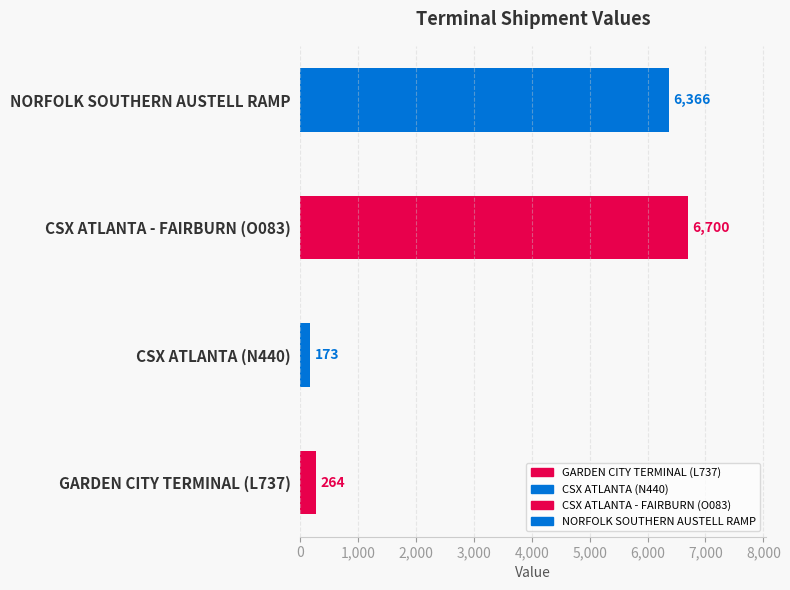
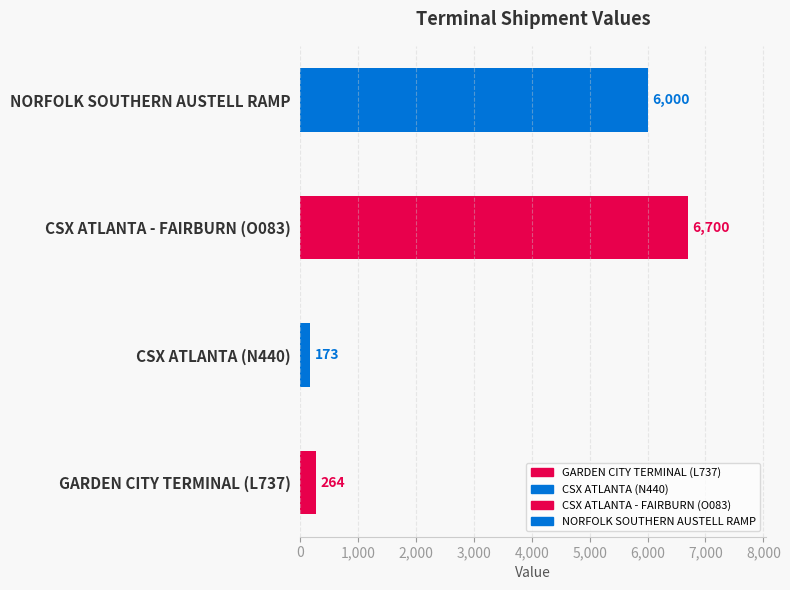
  {
-   "NORFOLK SOUTHERN AUSTELL RAMP": "6,366",
+   "NORFOLK SOUTHERN AUSTELL RAMP": "6,000",
    "CSX ATLANTA - FAIRBURN (O083)": "6,700",
    "CSX ATLANTA (N440)": "173",
    "GARDEN CITY TERMINAL (L737)": "264"
  }
